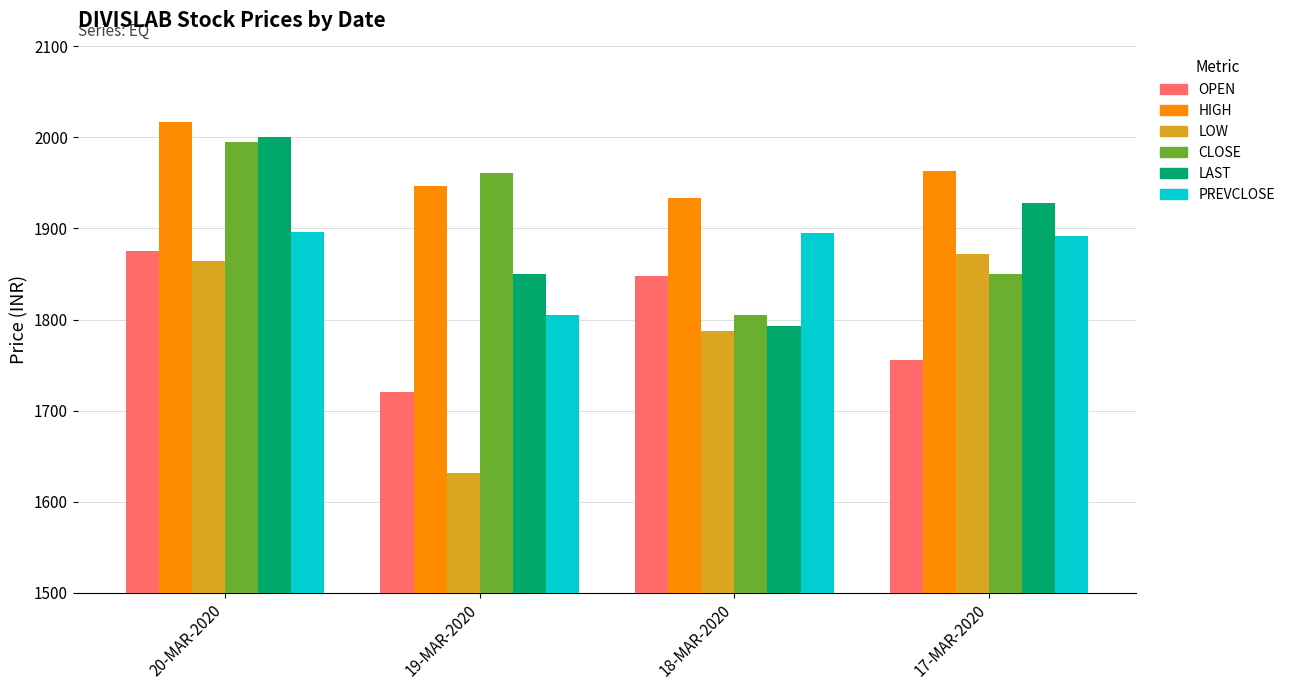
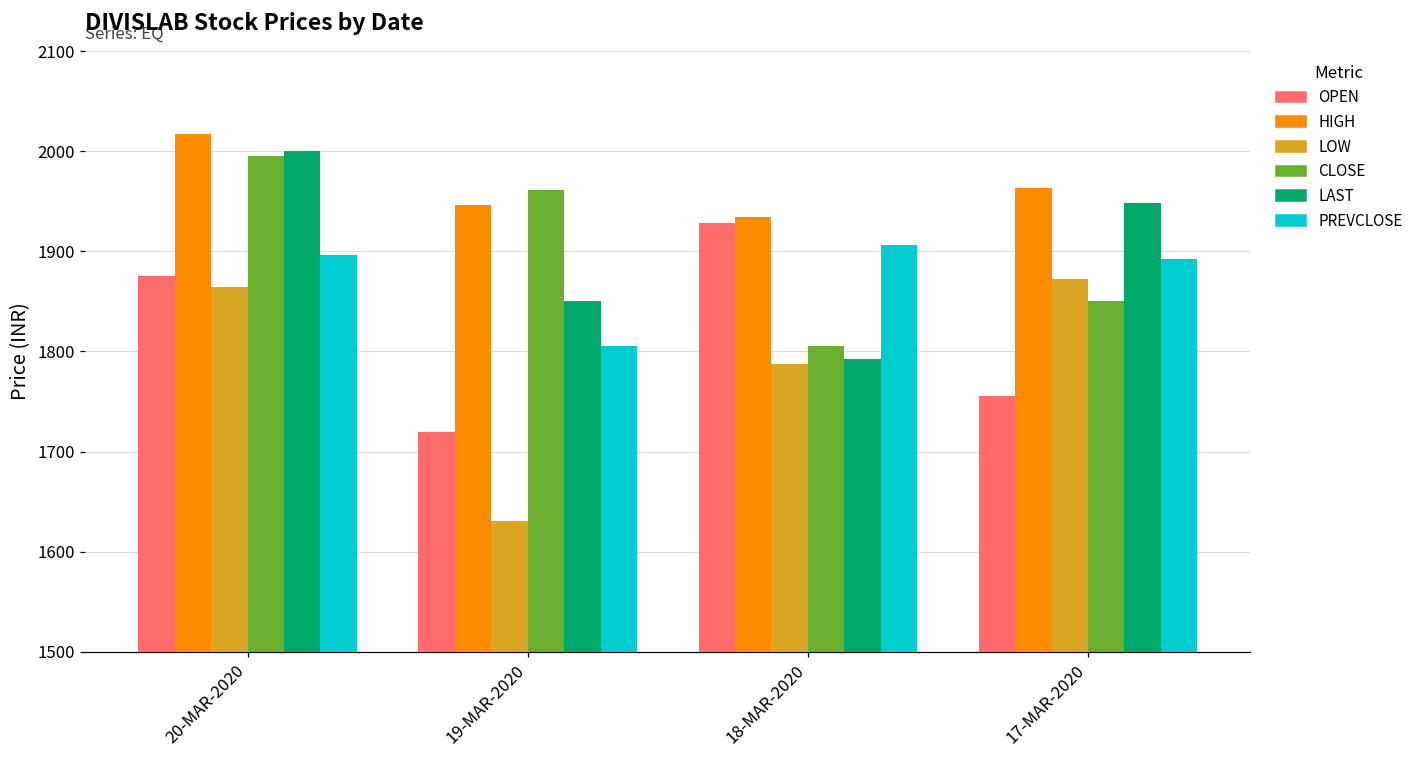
  {
    "OPEN": {
      "20-MAR-2020": 1880,
      "19-MAR-2020": 1720,
-     "18-MAR-2020": 1850,
+     "18-MAR-2020": 1930,
      "17-MAR-2020": 1760
    },
    "CLOSE": {
      "20-MAR-2020": 1990,
      "19-MAR-2020": 1960,
      "18-MAR-2020": 1810,
      "17-MAR-2020": 1850
    },
    "LAST": {
      "20-MAR-2020": 2000,
      "19-MAR-2020": 1850,
      "18-MAR-2020": 1790,
-     "17-MAR-2020": 1930
+     "17-MAR-2020": 1950
    },
    "PREVCLOSE": {
      "20-MAR-2020": 1900,
      "19-MAR-2020": 1810,
-     "18-MAR-2020": 1900,
+     "18-MAR-2020": 1910,
      "17-MAR-2020": 1890
    }
  }
